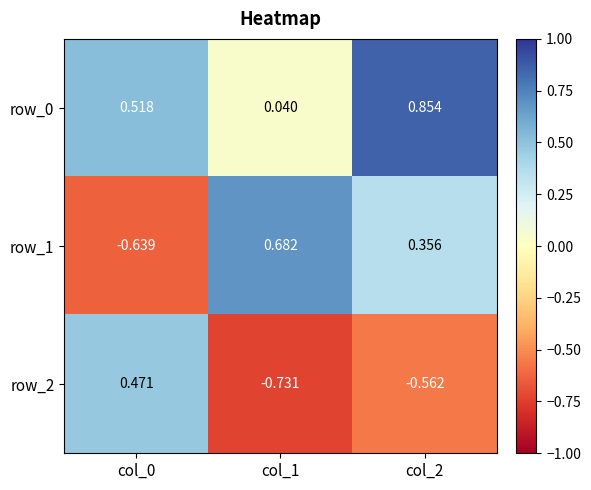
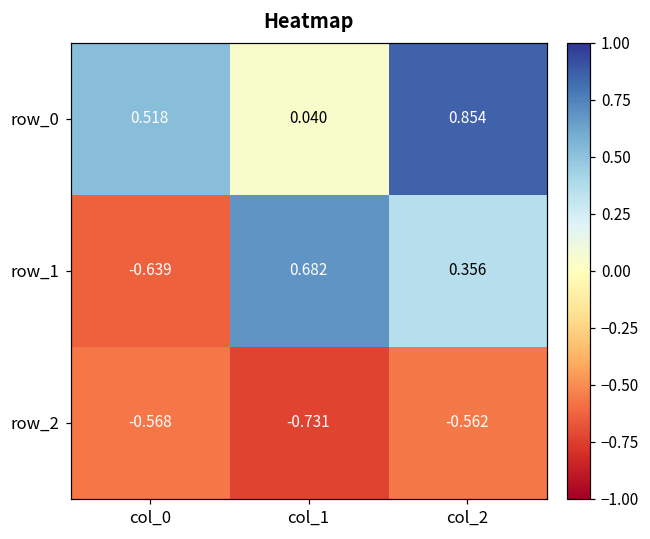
  {
    "row_0": {
      "col_0": 0.518,
      "col_1": 0.040,
      "col_2": 0.854
    },
    "row_1": {
      "col_0": -0.639,
      "col_1": 0.682,
      "col_2": 0.356
    },
    "row_2": {
-     "col_0": 0.471,
+     "col_0": -0.568,
      "col_1": -0.731,
      "col_2": -0.562
    }
  }
